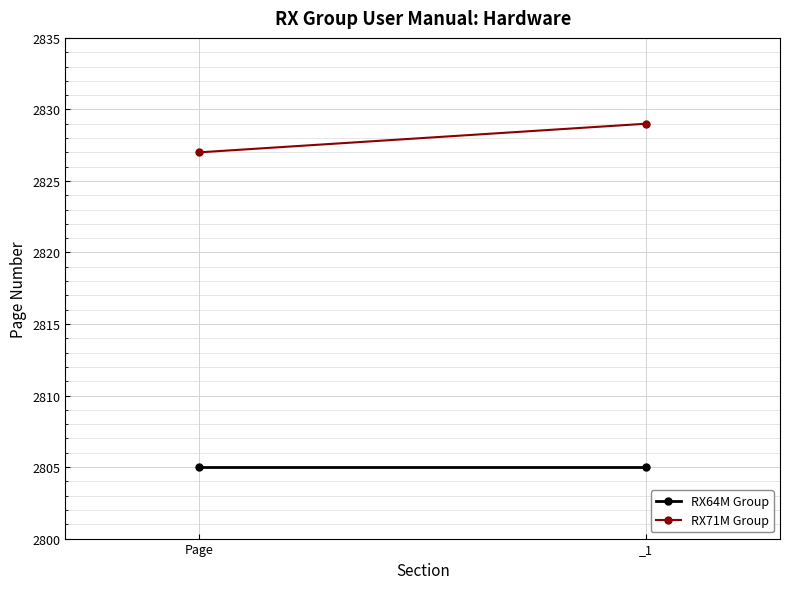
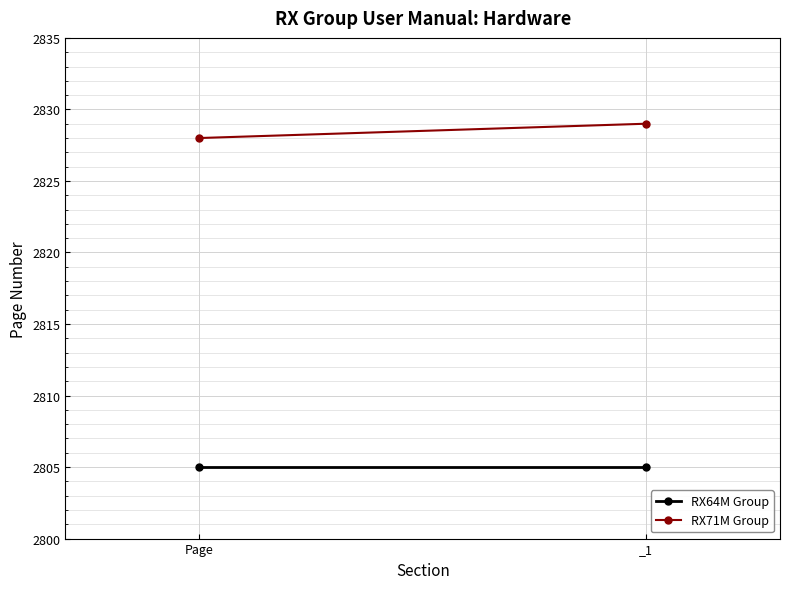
  {
    "RX64M Group": {
      "Page": 2805,
      "_1": 2805
    },
    "RX71M Group": {
-     "Page": 2827,
+     "Page": 2828,
      "_1": 2829
    }
  }
